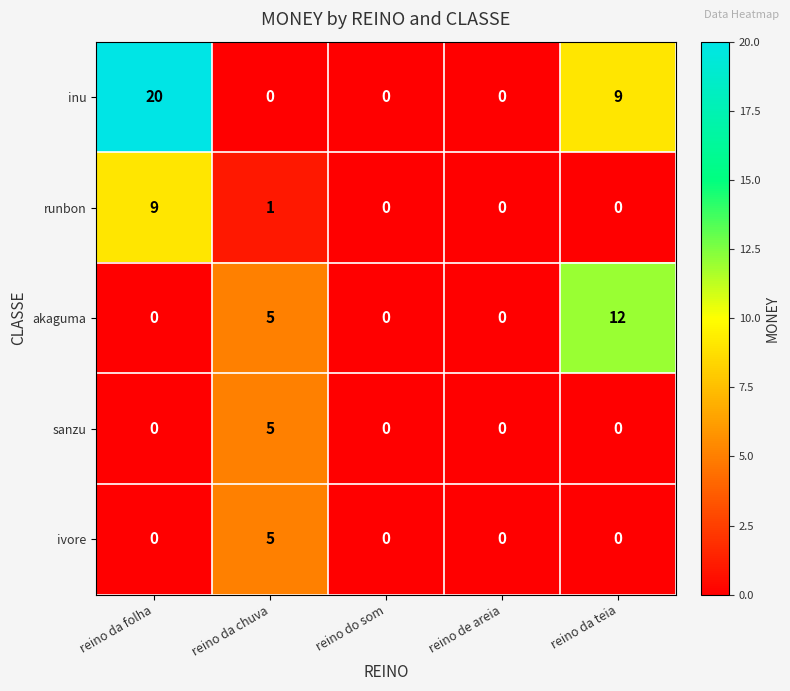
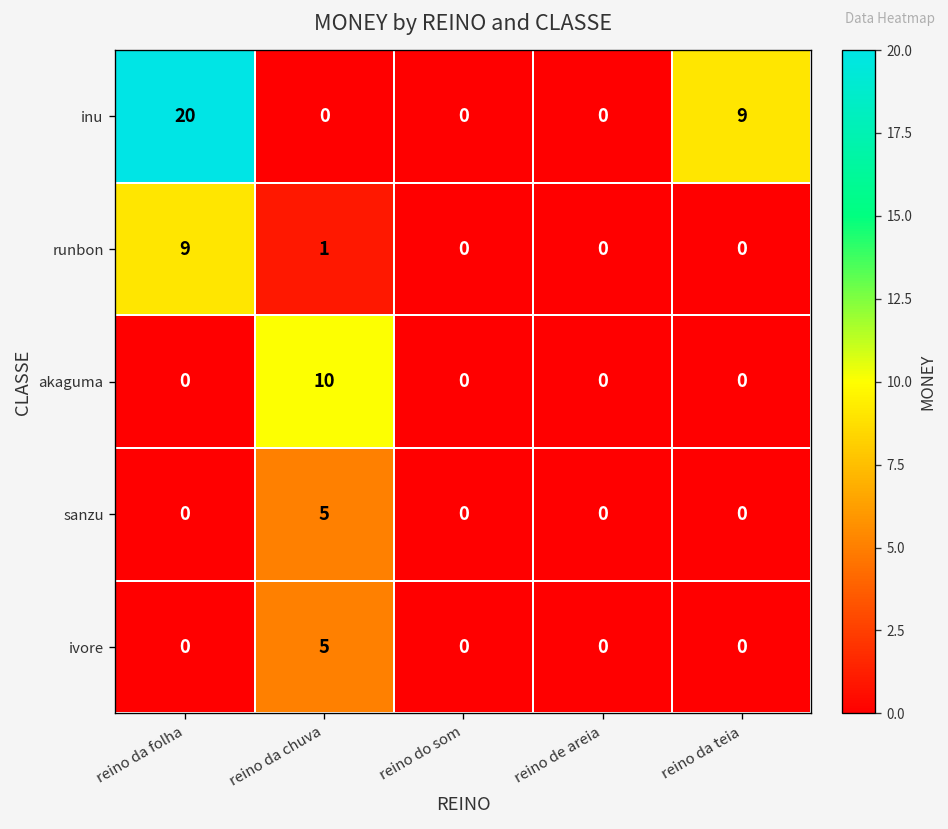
  {
    "inu": {
      "reino da folha": 20,
      "reino da chuva": 0,
      "reino do som": 0,
      "reino de areia": 0,
      "reino da teia": 9
    },
    "runbon": {
      "reino da folha": 9,
      "reino da chuva": 1,
      "reino do som": 0,
      "reino de areia": 0,
      "reino da teia": 0
    },
    "akaguma": {
      "reino da folha": 0,
-     "reino da chuva": 5,
+     "reino da chuva": 10,
      "reino do som": 0,
      "reino de areia": 0,
-     "reino da teia": 12
+     "reino da teia": 0
    },
    "sanzu": {
      "reino da folha": 0,
      "reino da chuva": 5,
      "reino do som": 0,
      "reino de areia": 0,
      "reino da teia": 0
    },
    "ivore": {
      "reino da folha": 0,
      "reino da chuva": 5,
      "reino do som": 0,
      "reino de areia": 0,
      "reino da teia": 0
    }
  }
